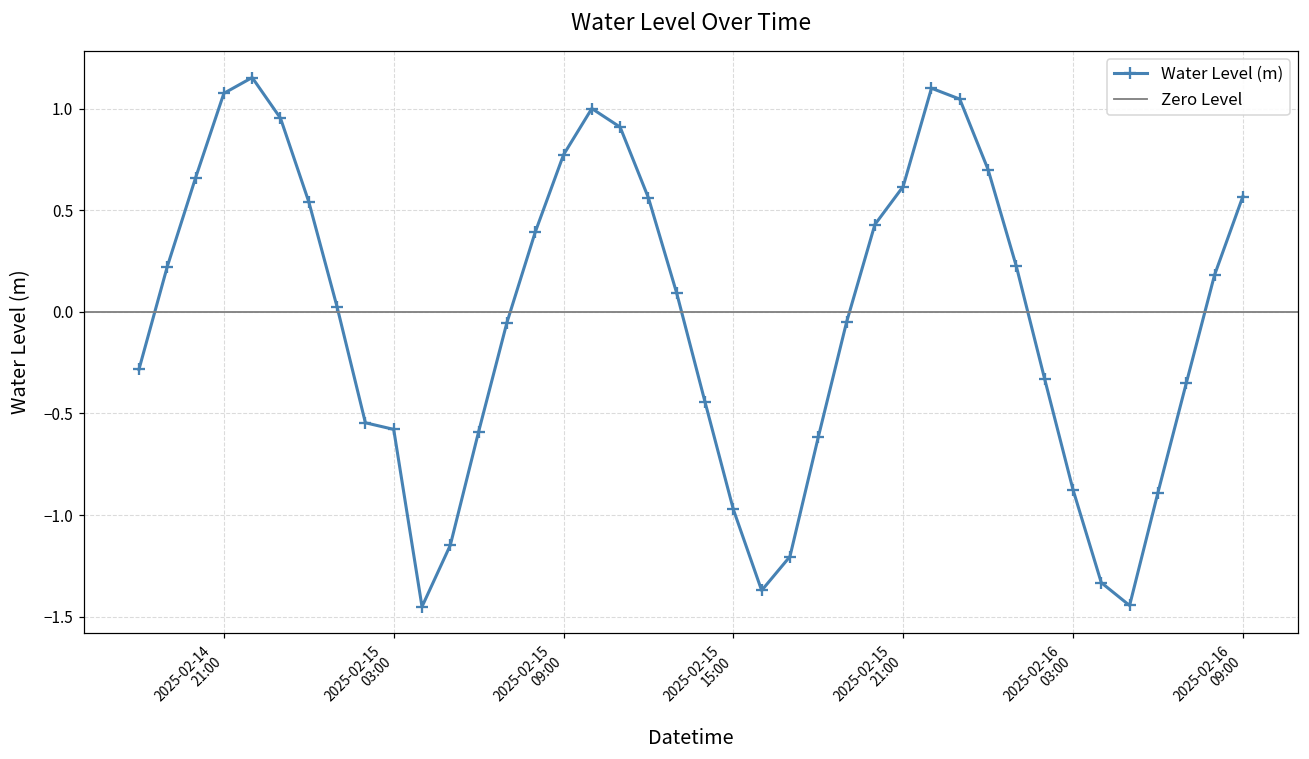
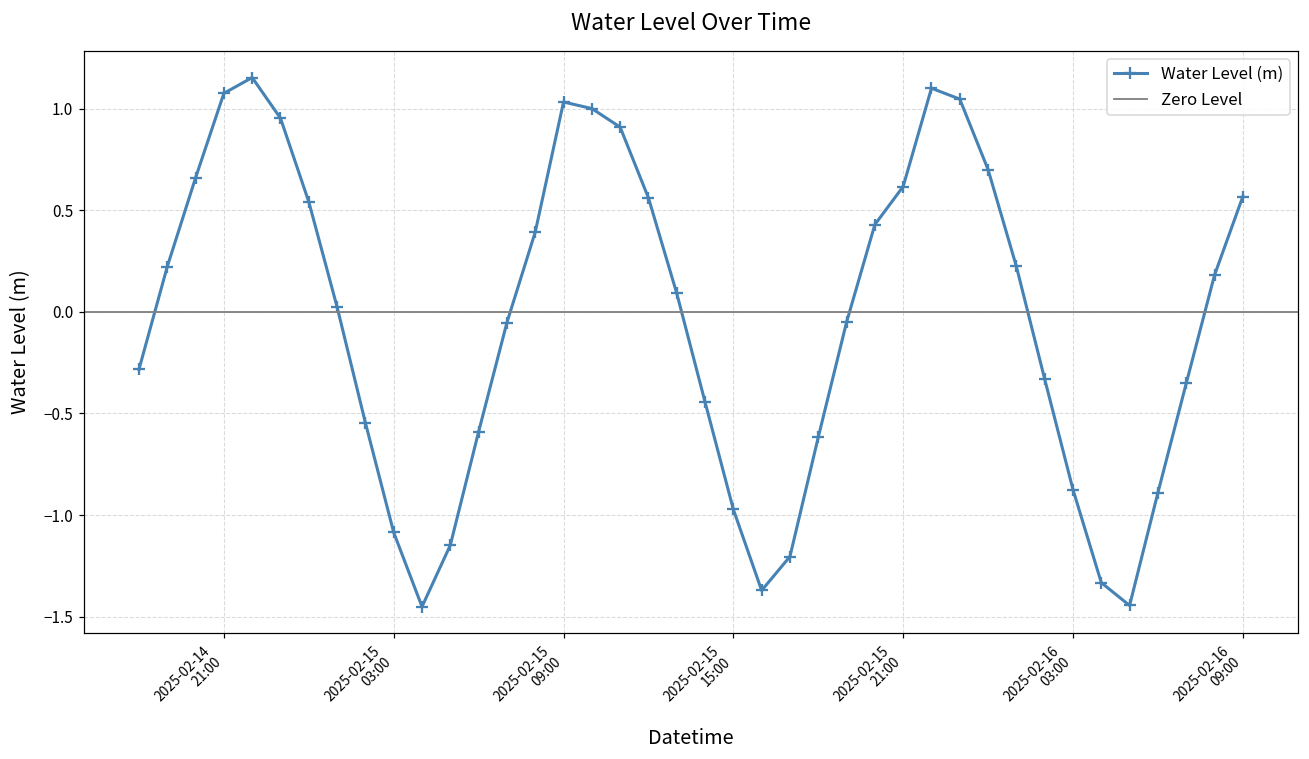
  {
    "2025-02-14 21:00": 1.08,
-   "2025-02-15 03:00": -0.58,
-   "2025-02-15 09:00": 0.77,
+   "2025-02-15 03:00": -1.09,
+   "2025-02-15 09:00": 1.03,
    "2025-02-15 15:00": -0.97,
    "2025-02-15 21:00": 0.62,
    "2025-02-16 03:00": -0.87,
    "2025-02-16 09:00": 0.57
  }
